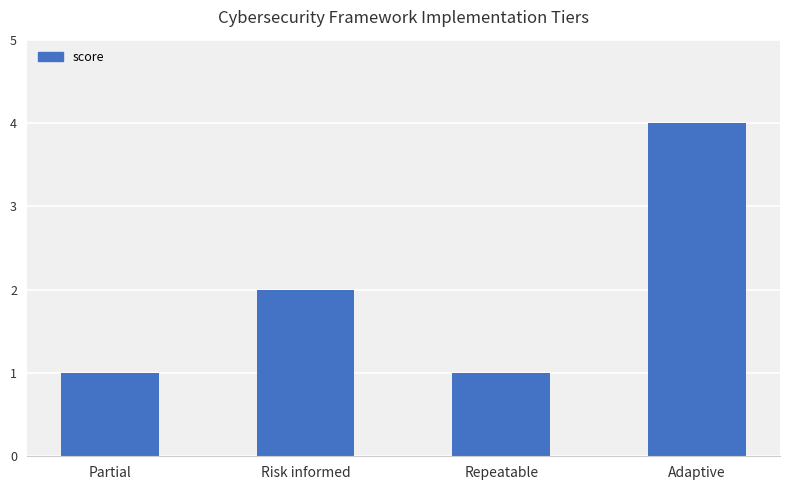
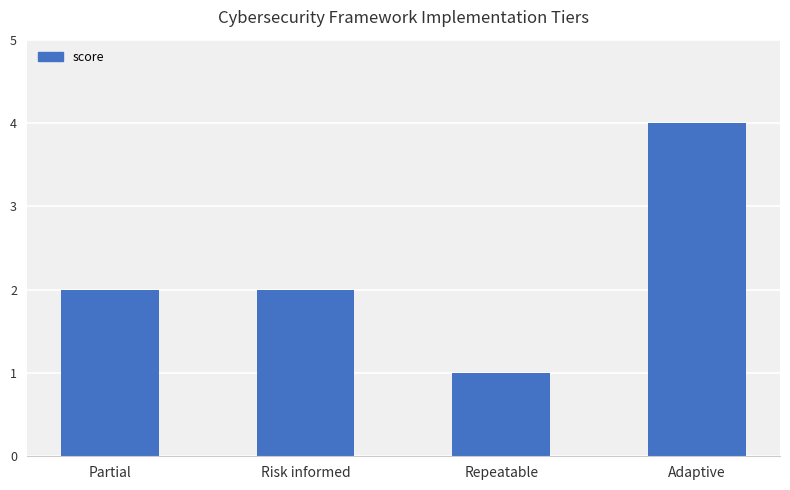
  {
-   "Partial": 1,
+   "Partial": 2,
    "Risk informed": 2,
    "Repeatable": 1,
    "Adaptive": 4
  }
